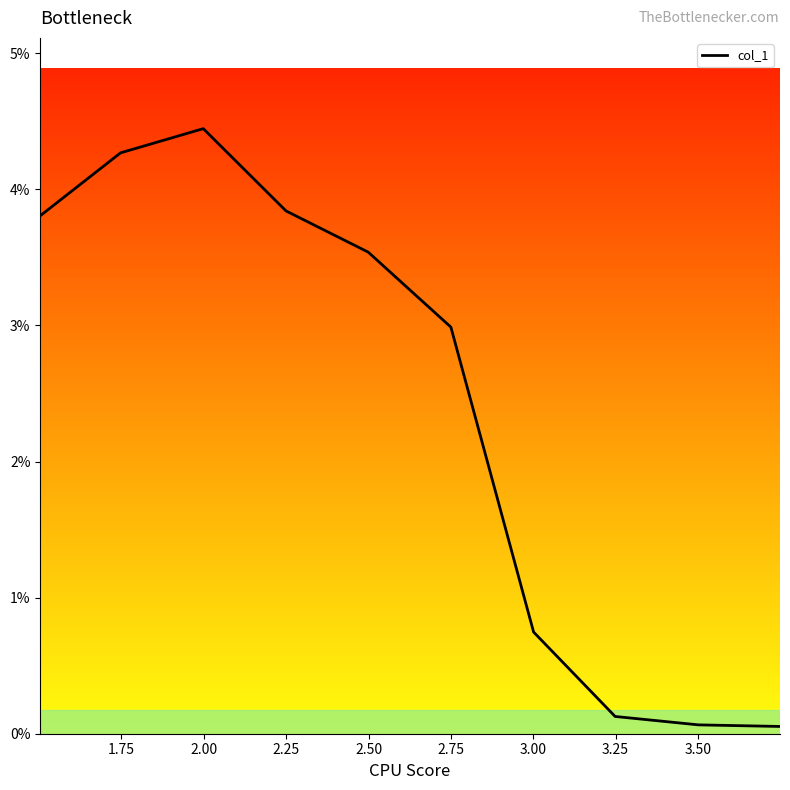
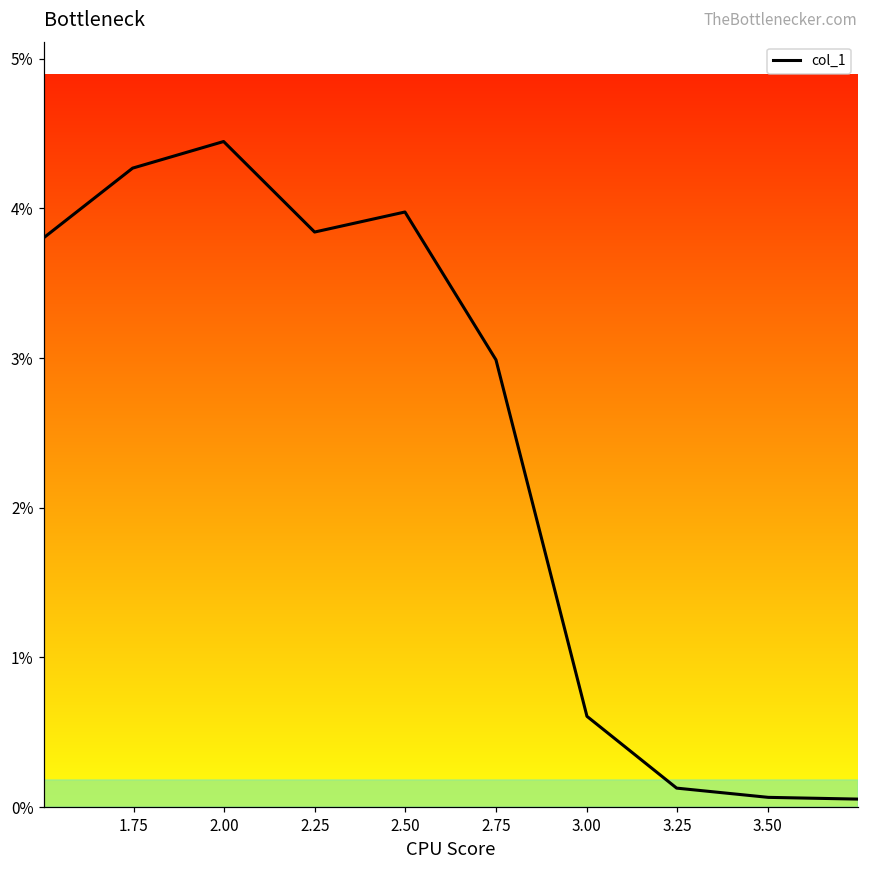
  {
    "1.75": "4.27%",
    "2.00": "4.45%",
    "2.25": "3.84%",
-   "2.50": "3.54%",
+   "2.50": "3.98%",
    "2.75": "2.99%",
-   "3.00": "0.75%"
+   "3.00": "0.61%"
  }
